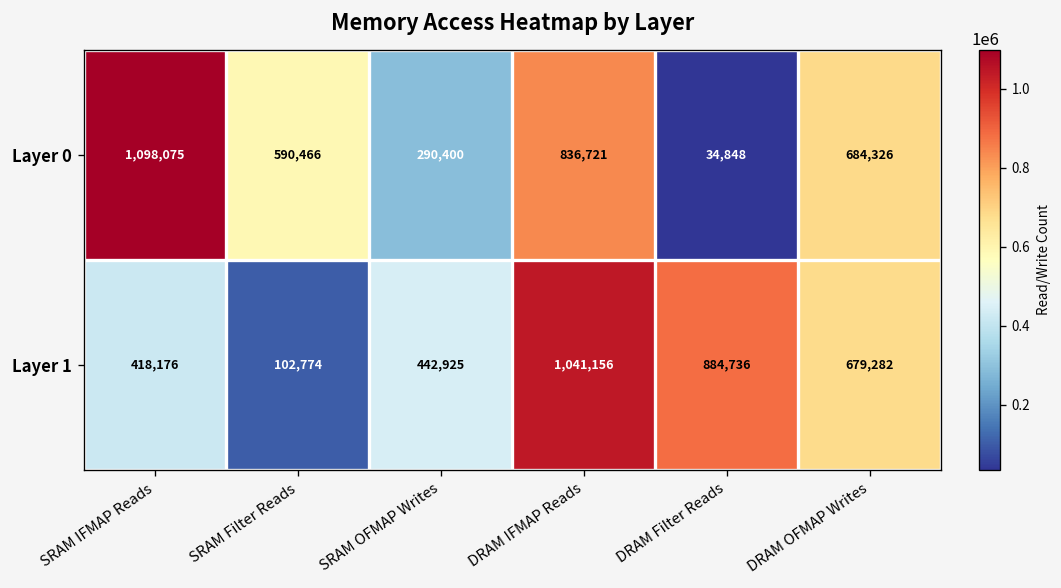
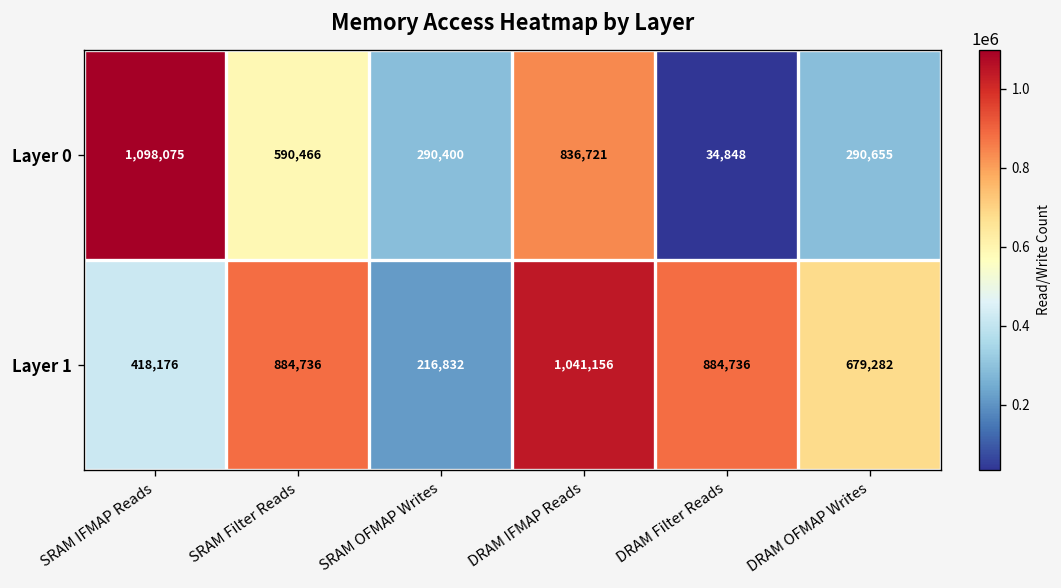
  {
    "Layer 0": {
      "SRAM IFMAP Reads": "1,098,075",
      "SRAM Filter Reads": "590,466",
      "SRAM OFMAP Writes": "290,400",
      "DRAM IFMAP Reads": "836,721",
      "DRAM Filter Reads": "34,848",
-     "DRAM OFMAP Writes": "684,326"
+     "DRAM OFMAP Writes": "290,655"
    },
    "Layer 1": {
      "SRAM IFMAP Reads": "418,176",
-     "SRAM Filter Reads": "102,774",
-     "SRAM OFMAP Writes": "442,925",
+     "SRAM Filter Reads": "884,736",
+     "SRAM OFMAP Writes": "216,832",
      "DRAM IFMAP Reads": "1,041,156",
      "DRAM Filter Reads": "884,736",
      "DRAM OFMAP Writes": "679,282"
    }
  }
